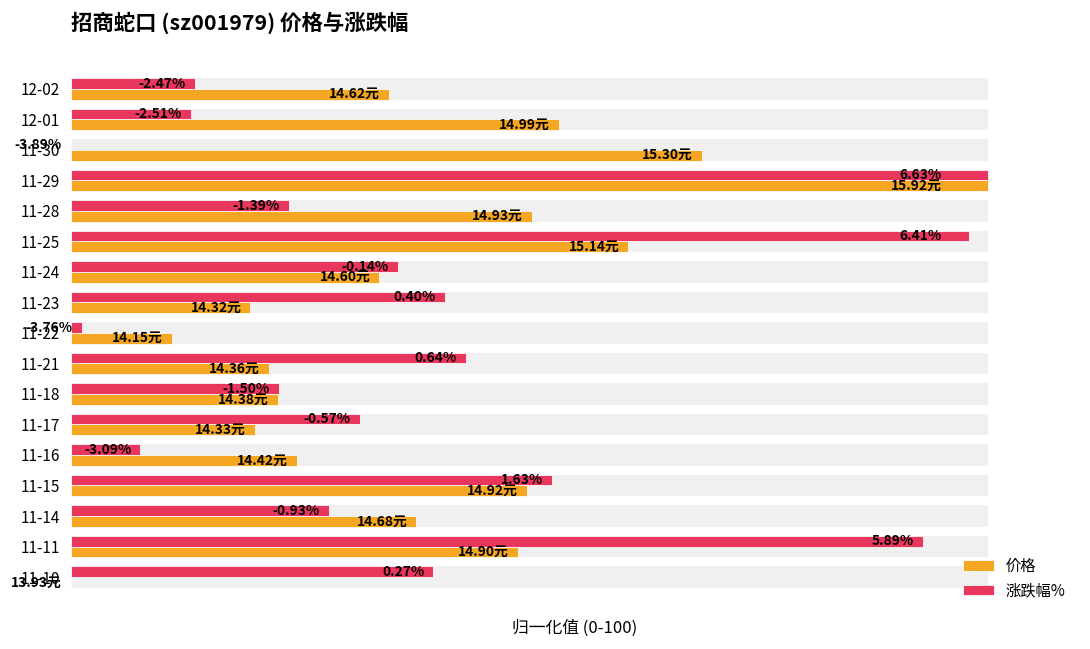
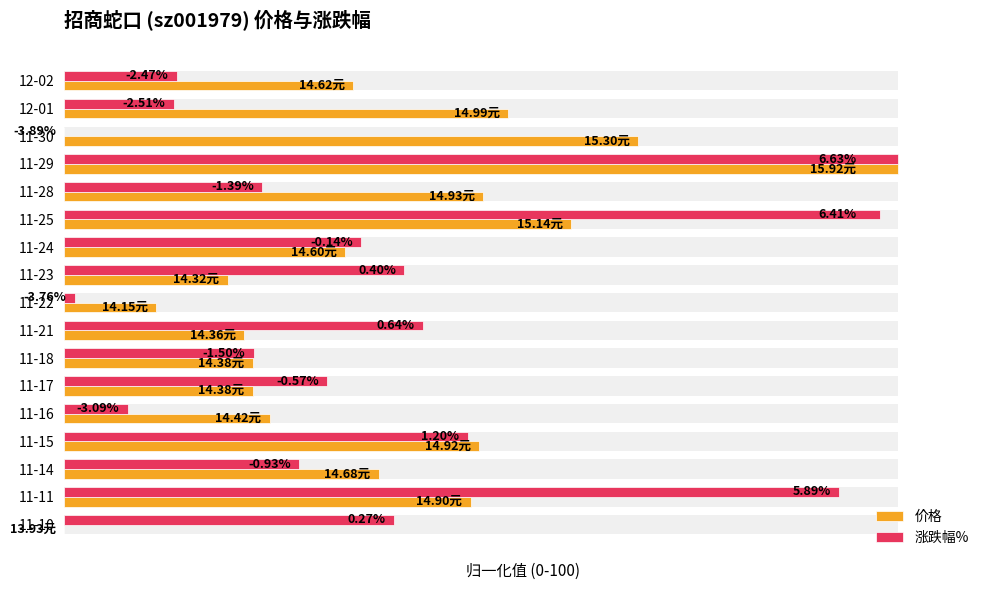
  {
    "价格": {
-     "11-17": "14.33元"
+     "11-17": "14.38元"
    },
    "涨跌幅%": {
-     "11-15": "1.63%"
+     "11-15": "1.20%"
    }
  }
